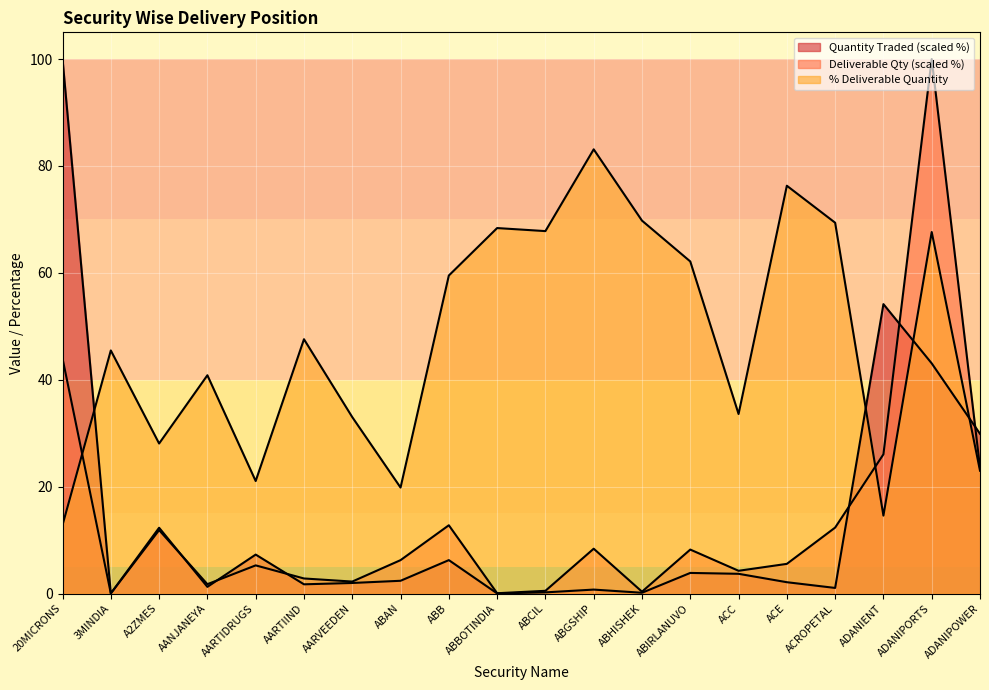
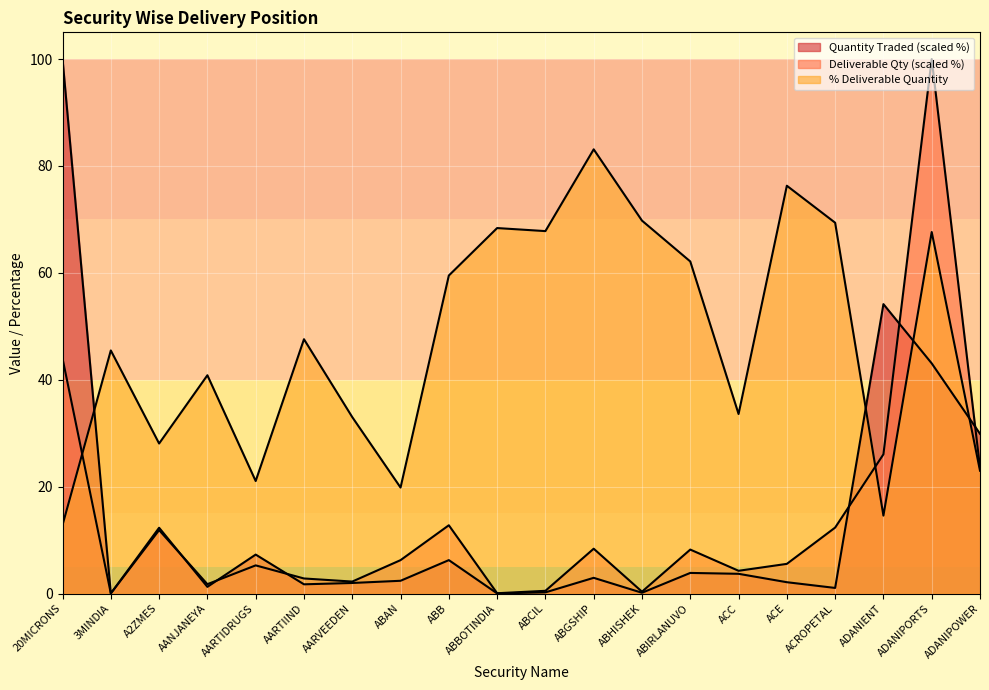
  {
    "Quantity Traded (scaled %)": {
      "20MICRONS": 100,
      "AANJANEYA": 1,
      "AARTIDRUGS": 7,
      "AARTIIND": 2,
      "ABAN": 2,
      "ABB": 6,
-     "ABGSHIP": 1,
+     "ABGSHIP": 3,
      "ABIRLANUVO": 4,
      "ACC": 4,
      "ACE": 2,
      "ACROPETAL": 1,
      "ADANIENT": 54,
      "ADANIPORTS": 43,
      "ADANIPOWER": 30
    }
  }
